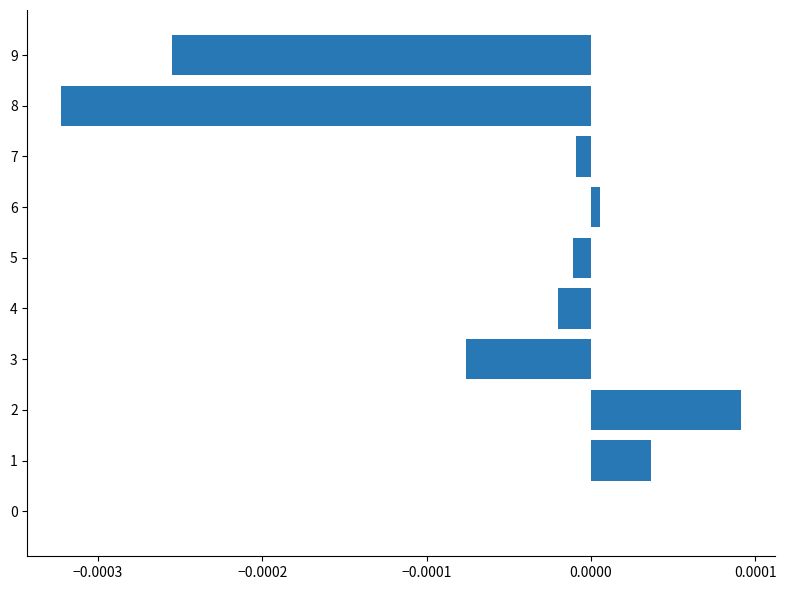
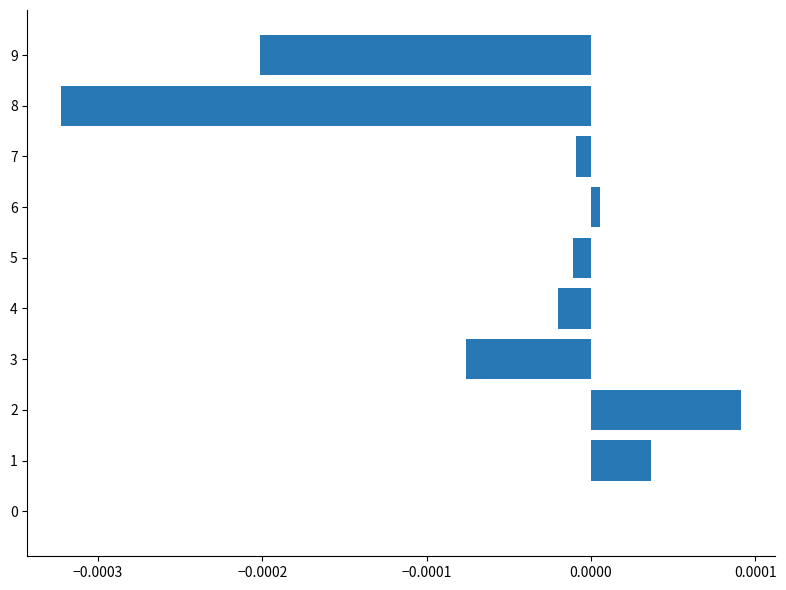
  {
-   "9": -0.000255,
+   "9": -0.000201,
    "8": -0.000322,
    "7": -0.000009,
    "6": 0.000006,
    "5": -0.000011,
    "4": -0.000020,
    "3": -0.000076,
    "2": 0.000091,
    "1": 0.000037,
    "0": 0.000000
  }
